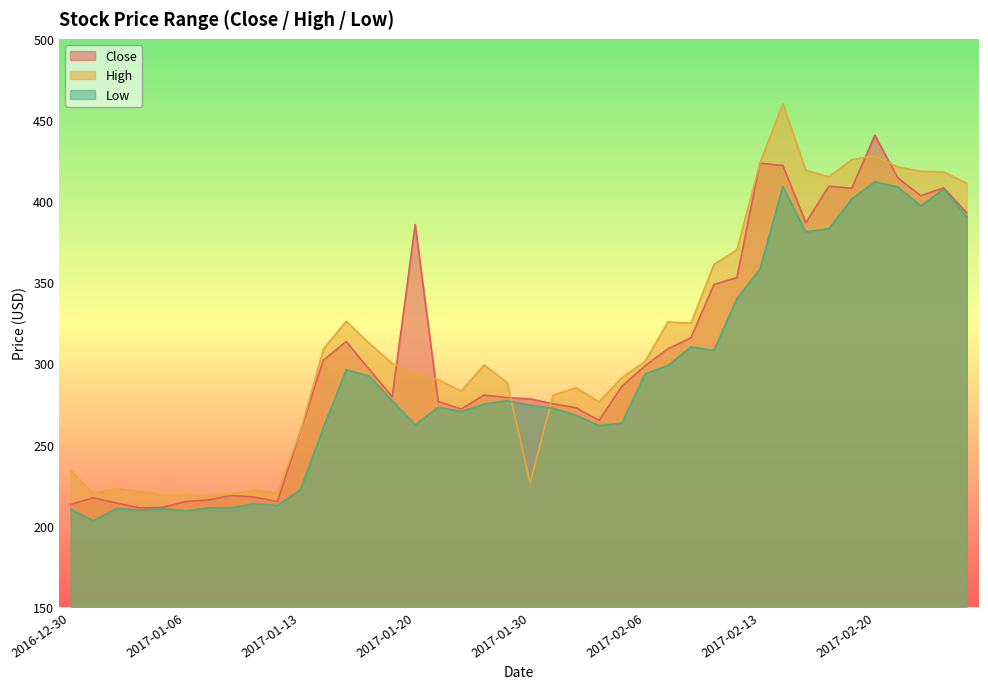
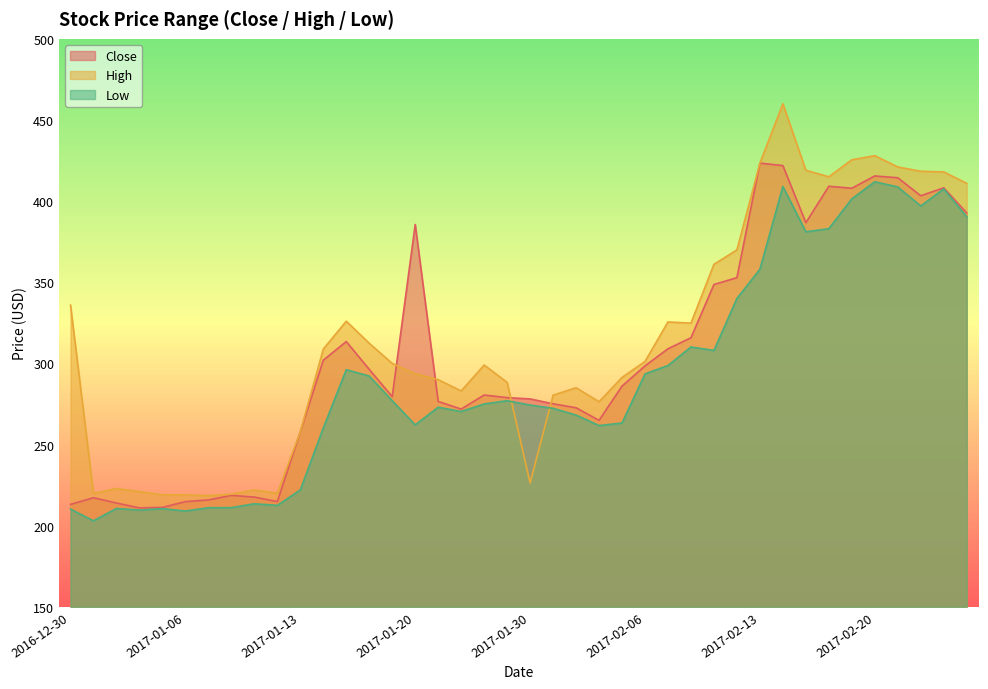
  {
    "Close": {
      "2016-12-30": 213,
      "2017-01-06": 215,
      "2017-01-20": 386,
      "2017-01-30": 278,
      "2017-02-06": 298,
-     "2017-02-20": 441
+     "2017-02-20": 416
    },
    "High": {
-     "2016-12-30": 234,
+     "2016-12-30": 336,
      "2017-01-06": 219,
      "2017-01-20": 294,
      "2017-01-30": 226,
      "2017-02-06": 301,
      "2017-02-20": 428
    },
    "Low": {
      "2016-12-30": 210,
      "2017-01-06": 209,
      "2017-01-13": 222,
      "2017-01-20": 262,
      "2017-01-30": 274,
      "2017-02-06": 294,
      "2017-02-13": 358,
      "2017-02-20": 412
    }
  }
